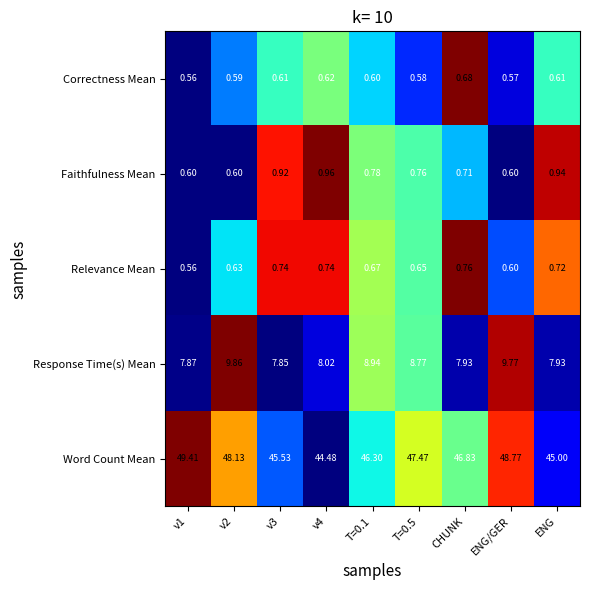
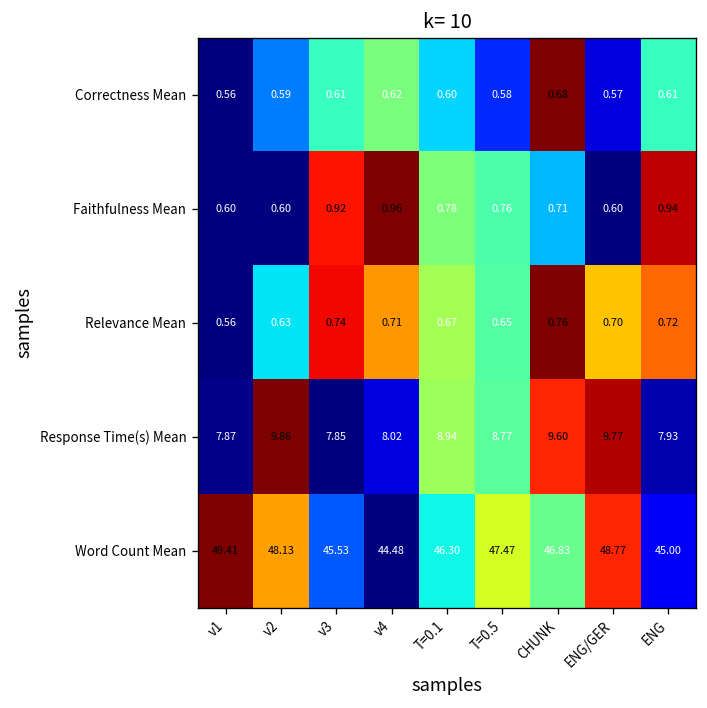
  {
    "Correctness Mean": {
      "v1": 0.56,
      "v2": 0.59,
      "v3": 0.61,
      "v4": 0.62,
      "T=0.1": 0.60,
      "T=0.5": 0.58,
      "CHUNK": 0.68,
      "ENG/GER": 0.57,
      "ENG": 0.61
    },
    "Faithfulness Mean": {
      "v1": 0.60,
      "v2": 0.60,
      "v3": 0.92,
      "v4": 0.96,
      "T=0.1": 0.78,
      "T=0.5": 0.76,
      "CHUNK": 0.71,
      "ENG/GER": 0.60,
      "ENG": 0.94
    },
    "Relevance Mean": {
      "v1": 0.56,
      "v2": 0.63,
      "v3": 0.74,
-     "v4": 0.74,
+     "v4": 0.71,
      "T=0.1": 0.67,
      "T=0.5": 0.65,
      "CHUNK": 0.76,
-     "ENG/GER": 0.60,
+     "ENG/GER": 0.70,
      "ENG": 0.72
    },
    "Response Time(s) Mean": {
      "v1": 7.87,
      "v2": 9.86,
      "v3": 7.85,
      "v4": 8.02,
      "T=0.1": 8.94,
      "T=0.5": 8.77,
-     "CHUNK": 7.93,
+     "CHUNK": 9.60,
      "ENG/GER": 9.77,
      "ENG": 7.93
    },
    "Word Count Mean": {
      "v1": 49.41,
      "v2": 48.13,
      "v3": 45.53,
      "v4": 44.48,
      "T=0.1": 46.30,
      "T=0.5": 47.47,
      "CHUNK": 46.83,
      "ENG/GER": 48.77,
      "ENG": 45.00
    }
  }
